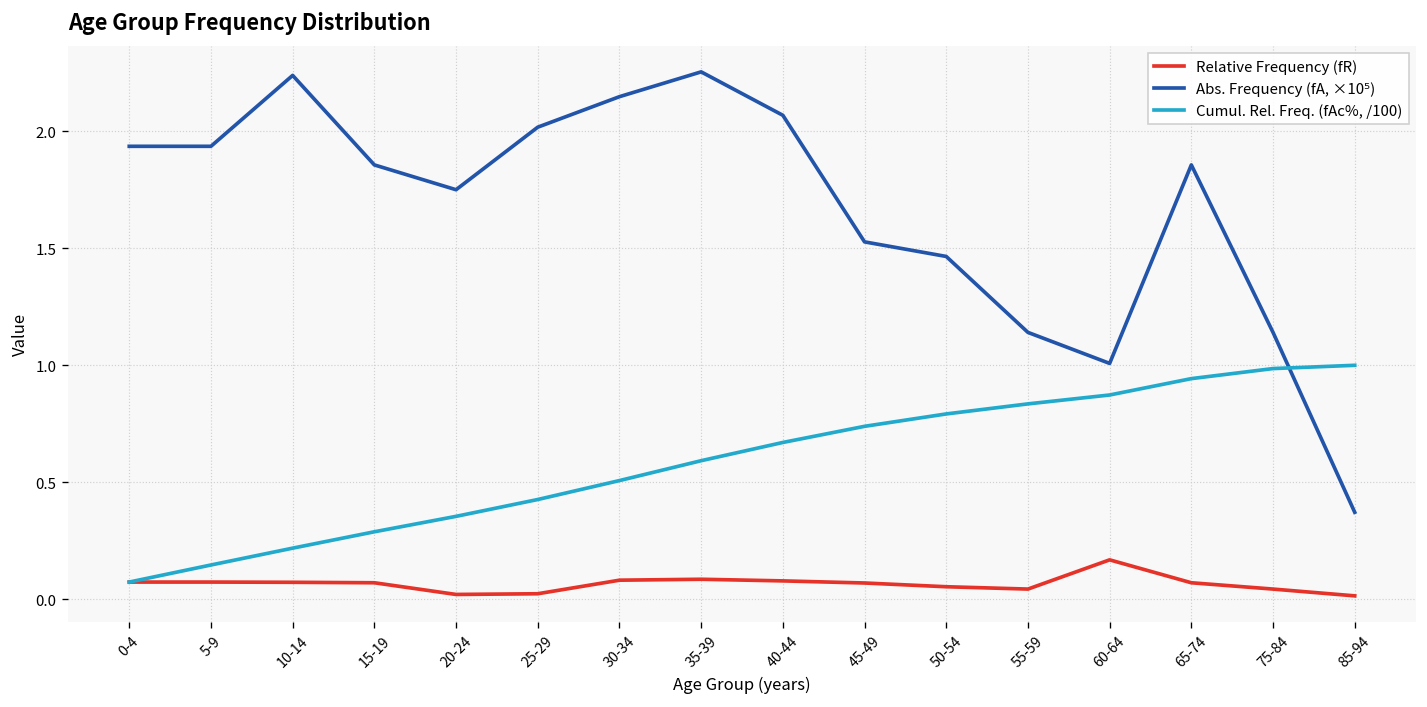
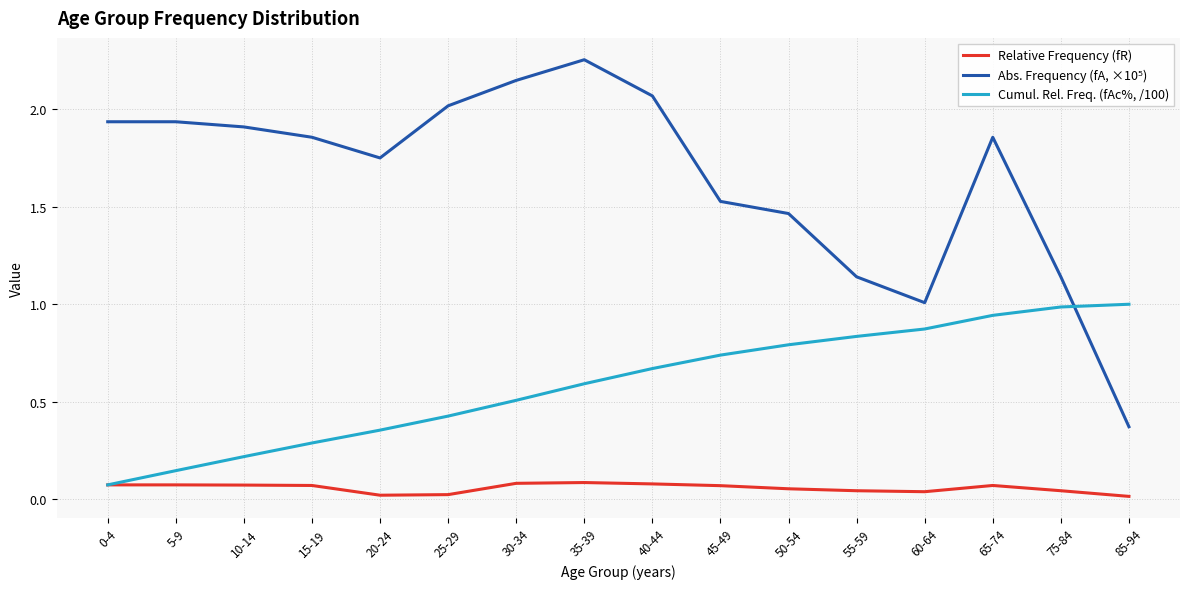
  {
    "Relative Frequency (fR)": {
      "5-9": 0.07,
      "10-14": 0.07,
      "15-19": 0.07,
      "20-24": 0.02,
      "25-29": 0.02,
      "30-34": 0.08,
      "35-39": 0.09,
      "40-44": 0.08,
      "45-49": 0.07,
      "50-54": 0.05,
      "55-59": 0.04,
-     "60-64": 0.17,
+     "60-64": 0.04,
      "65-74": 0.07,
      "75-84": 0.04,
      "85-94": 0.01
    },
    "Abs. Frequency (fA, ×10⁵)": {
      "0-4": 1.94,
      "5-9": 1.94,
-     "10-14": 2.24,
+     "10-14": 1.91,
      "15-19": 1.86,
      "20-24": 1.75,
      "25-29": 2.02,
      "30-34": 2.15,
      "35-39": 2.25,
      "40-44": 2.07,
      "45-49": 1.53,
      "50-54": 1.47,
      "55-59": 1.14,
      "60-64": 1.01,
      "65-74": 1.86,
      "75-84": 1.14,
      "85-94": 0.37
    },
    "Cumul. Rel. Freq. (fAc%, /100)": {
      "5-9": 0.15,
      "10-14": 0.22,
      "15-19": 0.29,
      "20-24": 0.35,
      "25-29": 0.43,
      "30-34": 0.51,
      "35-39": 0.59,
      "40-44": 0.67,
      "45-49": 0.74,
      "50-54": 0.79,
      "55-59": 0.84,
      "60-64": 0.87,
      "65-74": 0.94,
      "75-84": 0.99,
      "85-94": 1.00
    }
  }
